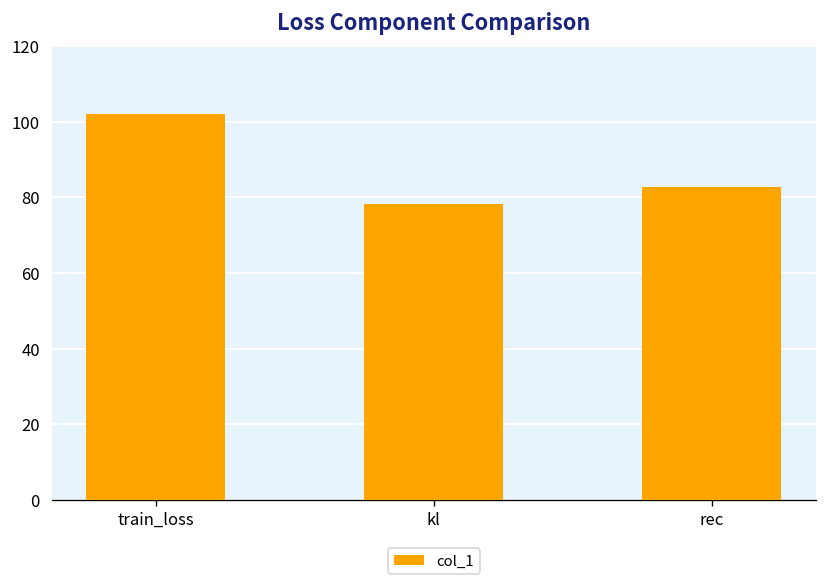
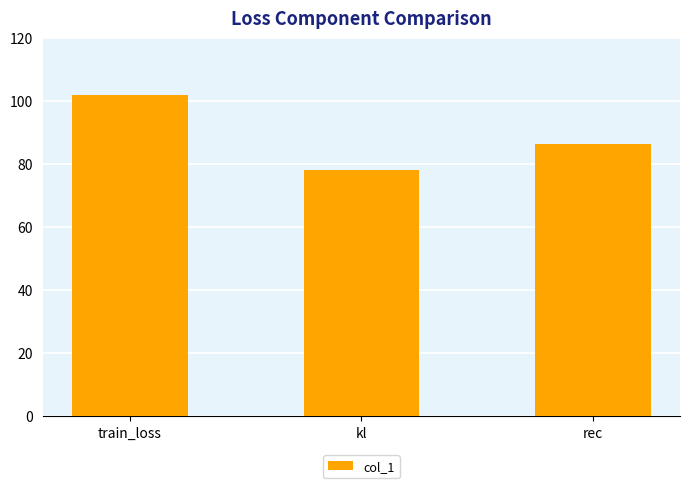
  {
    "train_loss": 102,
    "kl": 78,
-   "rec": 83
+   "rec": 86
  }
